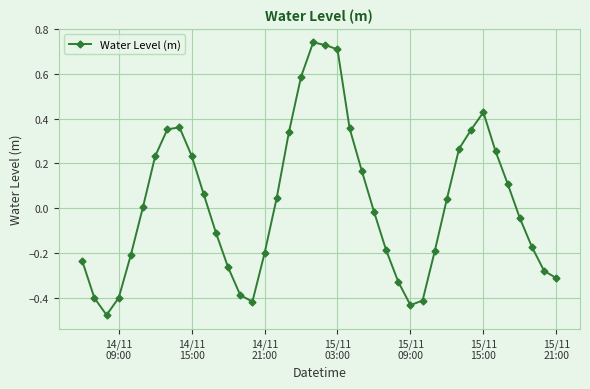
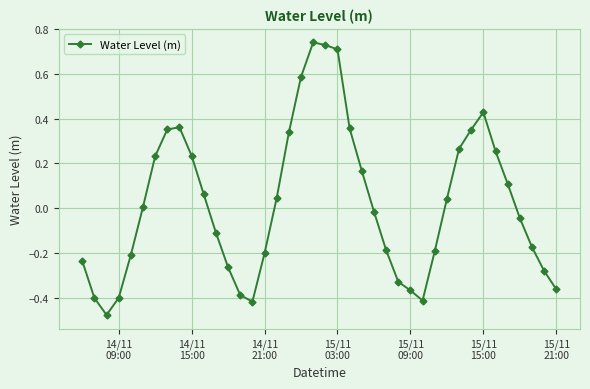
  {
    "14/11 09:00": -0.40,
    "14/11 15:00": 0.23,
    "14/11 21:00": -0.20,
    "15/11 03:00": 0.71,
-   "15/11 09:00": -0.43,
+   "15/11 09:00": -0.37,
    "15/11 15:00": 0.43,
-   "15/11 21:00": -0.31
+   "15/11 21:00": -0.36
  }
